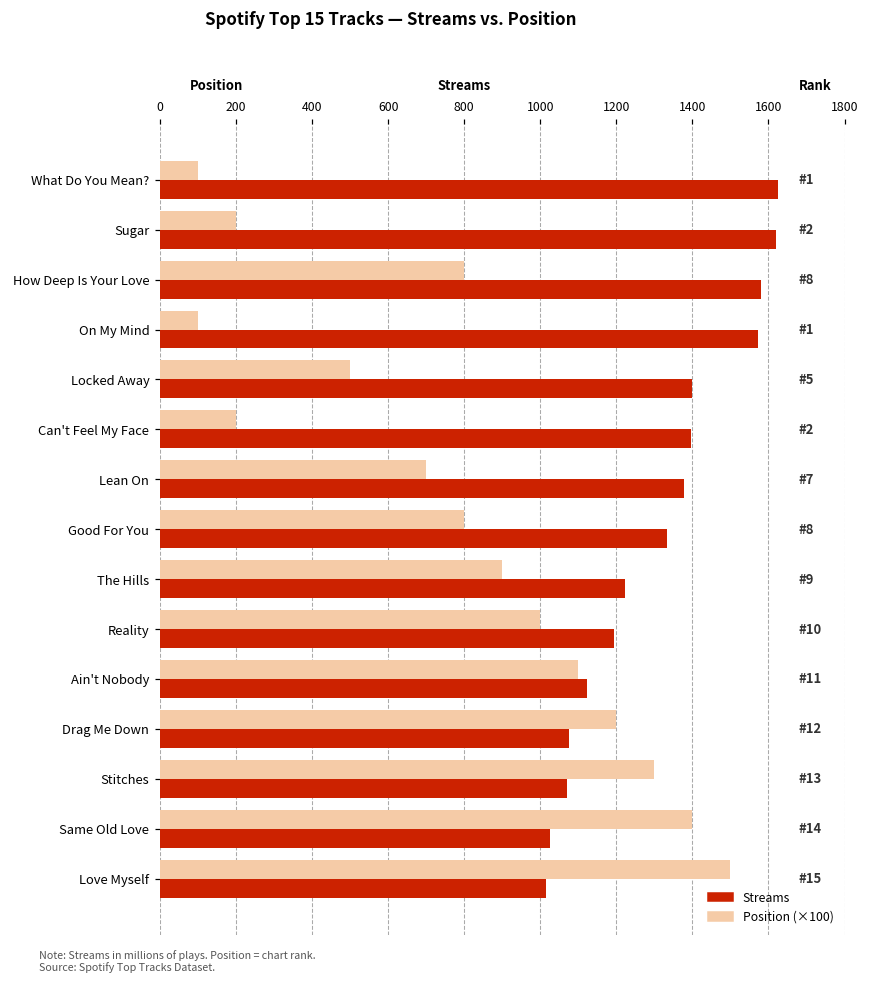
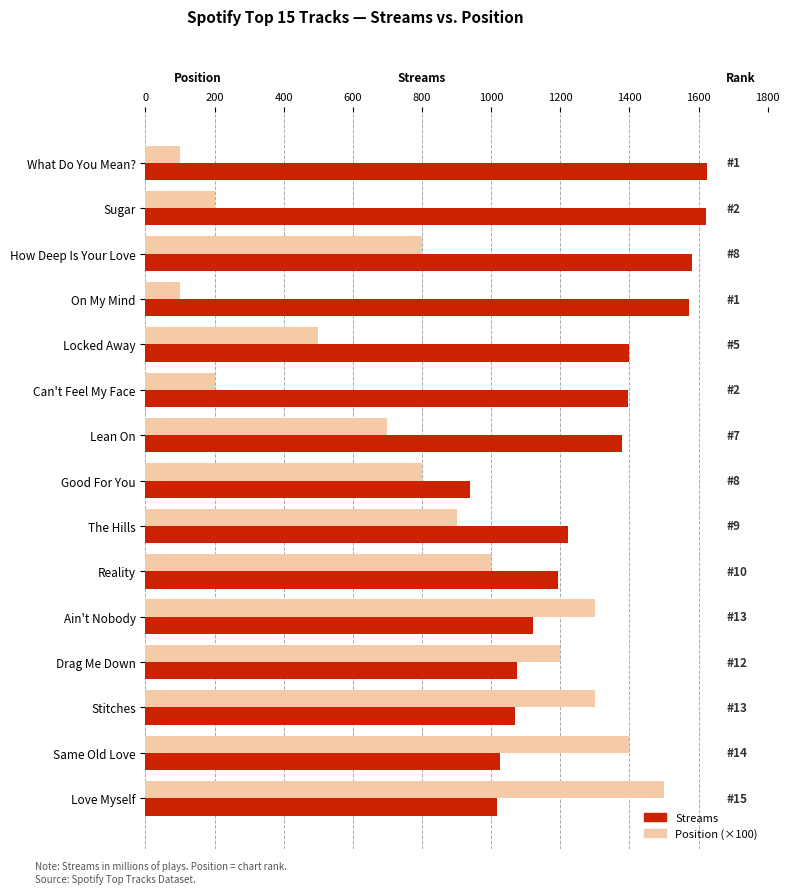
  {
    "Streams": {
      "How Deep Is Your Love": 1580,
      "On My Mind": 1570,
      "Locked Away": 1400,
      "Can't Feel My Face": 1400,
      "Lean On": 1380,
-     "Good For You": 1330,
+     "Good For You": 940,
      "The Hills": 1220,
      "Reality": 1190,
      "Ain't Nobody": 1120,
      "Drag Me Down": 1080,
      "Stitches": 1070,
      "Same Old Love": 1030,
      "Love Myself": 1020
    },
    "Position (×100)": {
-     "Ain't Nobody": 11
+     "Ain't Nobody": 13
    }
  }
